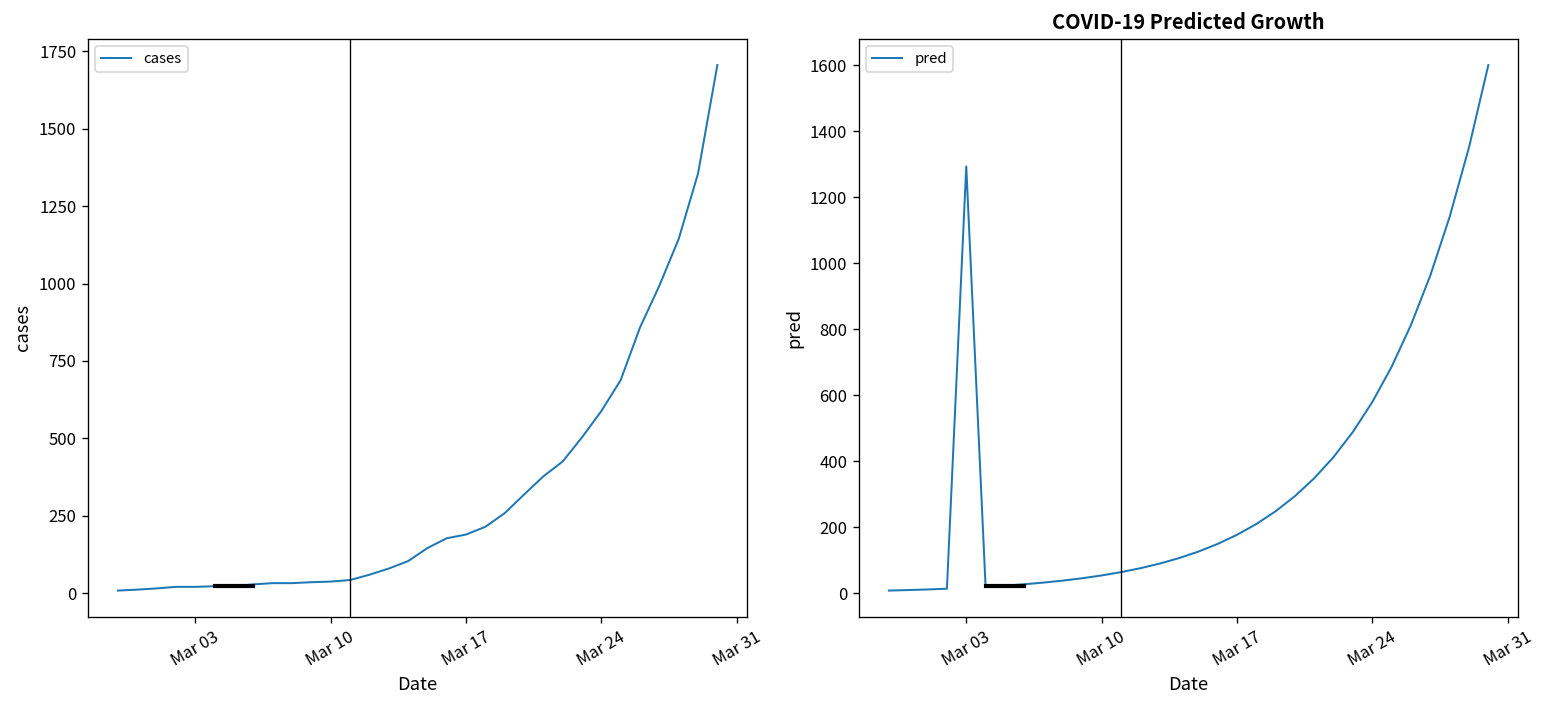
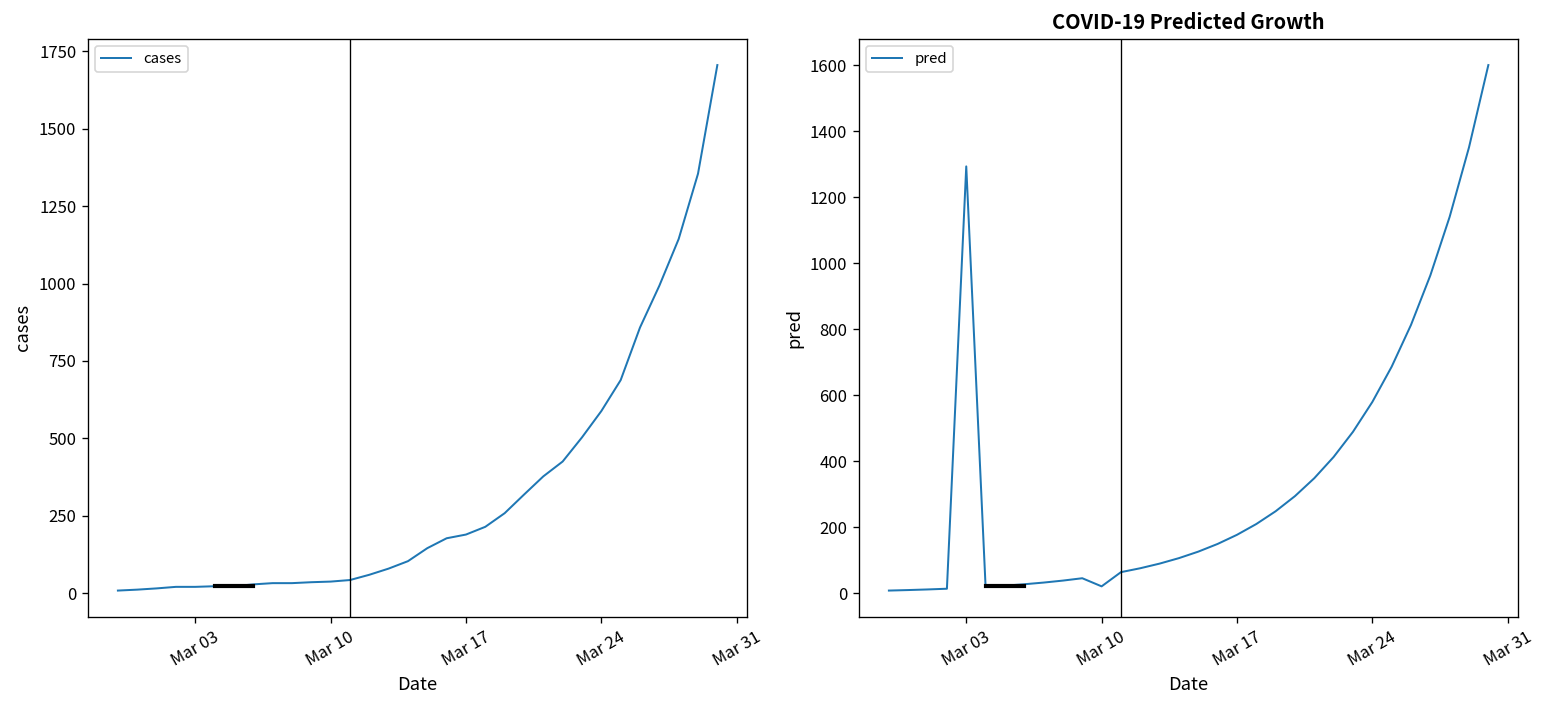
  {
    "COVID-19 Predicted Growth": {
      "pred": {
        "Mar 03": 1290,
-       "Mar 10": 50,
+       "Mar 10": 20,
        "Mar 17": 180,
        "Mar 24": 580
      }
    }
  }
